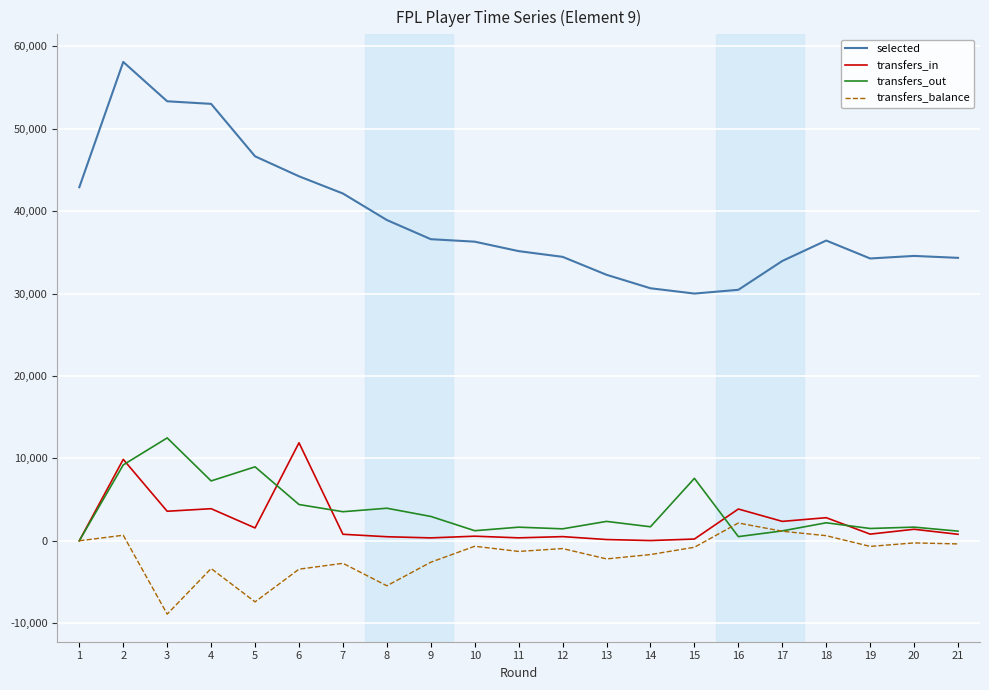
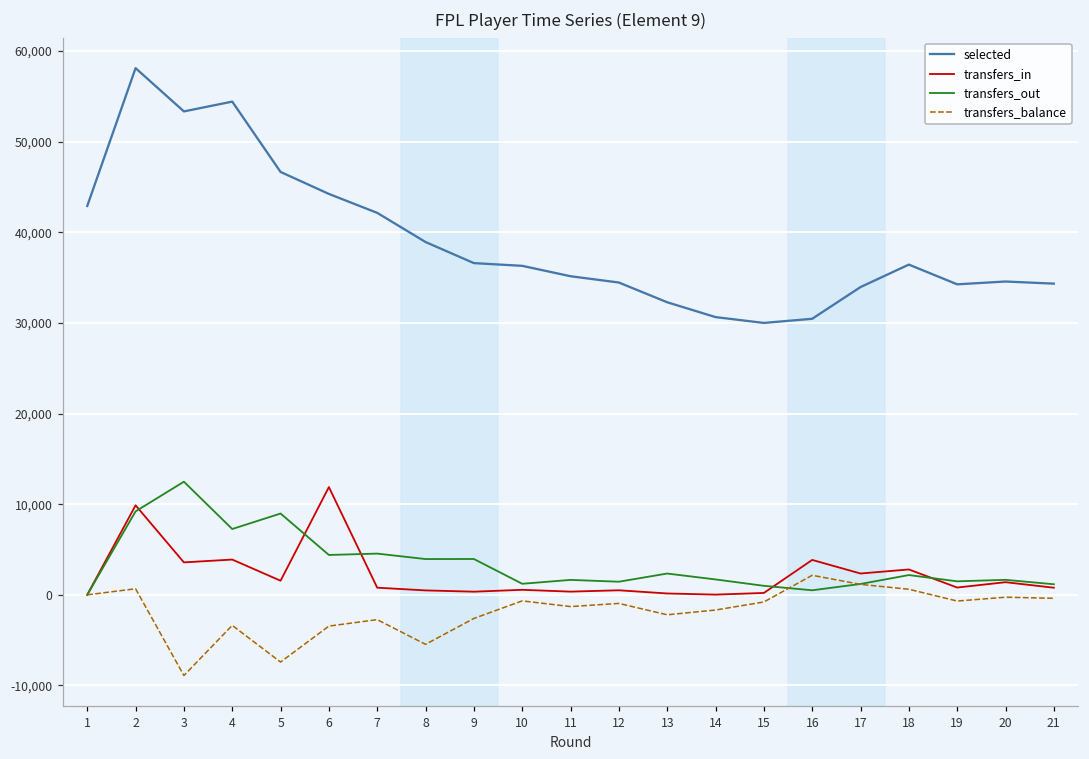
  {
    "selected": {
      "1": "43,000",
      "2": "58,000",
      "3": "53,000",
-     "4": "53,000",
+     "4": "54,000",
      "5": "47,000",
      "6": "44,000",
      "7": "42,000",
      "8": "39,000",
      "9": "37,000",
      "10": "36,000",
      "11": "35,000",
      "12": "34,000",
      "13": "32,000",
      "14": "31,000",
      "15": "30,000",
      "16": "30,000",
      "17": "34,000",
      "18": "36,000",
      "19": "34,000",
      "20": "35,000",
      "21": "34,000"
    },
    "transfers_in": {
      "2": "10,000",
      "3": "4,000",
      "4": "4,000",
      "5": "2,000",
      "6": "12,000",
      "7": "1,000",
      "8": "0",
      "9": "0",
      "10": "1,000",
      "11": "0",
      "12": "1,000",
      "13": "0",
      "14": "0",
      "15": "0",
      "16": "4,000",
      "17": "2,000",
      "18": "3,000",
      "19": "1,000",
      "21": "1,000"
    },
    "transfers_out": {
      "2": "9,000",
      "3": "12,000",
      "4": "7,000",
      "5": "9,000",
      "6": "4,000",
-     "7": "4,000",
+     "7": "5,000",
      "8": "4,000",
-     "9": "3,000",
+     "9": "4,000",
      "10": "1,000",
      "11": "2,000",
      "12": "1,000",
      "13": "2,000",
      "14": "2,000",
-     "15": "8,000",
+     "15": "1,000",
      "16": "1,000",
      "18": "2,000",
      "19": "1,000",
      "21": "1,000"
    },
    "transfers_balance": {
      "2": "1,000",
      "3": "-9,000",
      "4": "-3,000",
      "5": "-7,000",
      "6": "-3,000",
      "7": "-3,000",
      "8": "-5,000",
      "9": "-3,000",
      "10": "-1,000",
      "11": "-1,000",
      "12": "-1,000",
      "13": "-2,000",
      "14": "-2,000",
      "15": "-1,000",
      "16": "2,000",
      "18": "1,000",
      "19": "-1,000",
      "20": "0",
      "21": "0"
    }
  }
